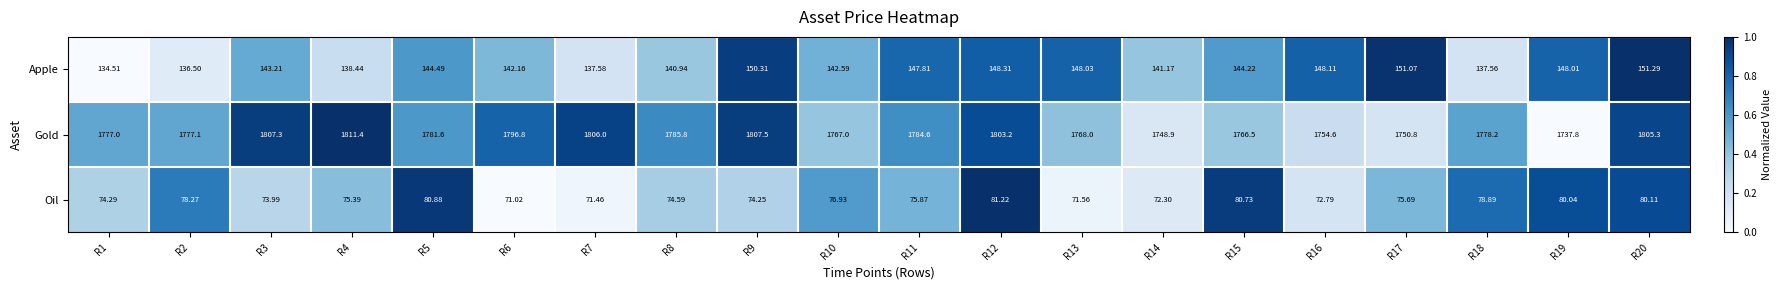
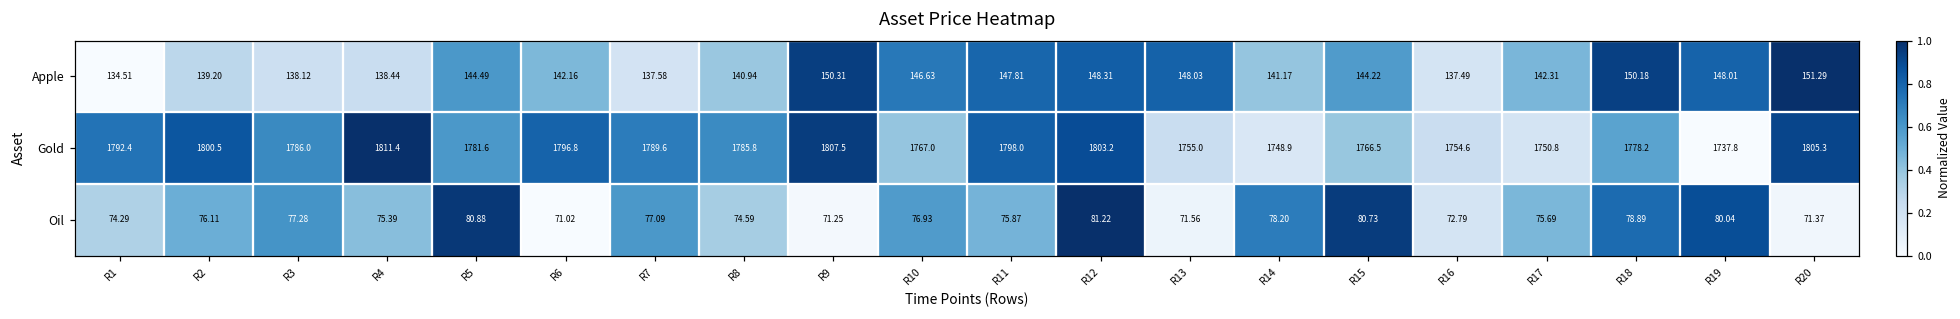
  {
    "Apple": {
      "R1": 134.51,
-     "R2": 136.50,
-     "R3": 143.21,
+     "R2": 139.20,
+     "R3": 138.12,
      "R4": 138.44,
      "R5": 144.49,
      "R6": 142.16,
      "R7": 137.58,
      "R8": 140.94,
      "R9": 150.31,
-     "R10": 142.59,
+     "R10": 146.63,
      "R11": 147.81,
      "R12": 148.31,
      "R13": 148.03,
      "R14": 141.17,
      "R15": 144.22,
-     "R16": 148.11,
-     "R17": 151.07,
-     "R18": 137.56,
+     "R16": 137.49,
+     "R17": 142.31,
+     "R18": 150.18,
      "R19": 148.01,
      "R20": 151.29
    },
    "Gold": {
-     "R1": 1777.0,
-     "R2": 1777.1,
-     "R3": 1807.3,
+     "R1": 1792.4,
+     "R2": 1800.5,
+     "R3": 1786.0,
      "R4": 1811.4,
      "R5": 1781.6,
      "R6": 1796.8,
-     "R7": 1806.0,
+     "R7": 1789.6,
      "R8": 1785.8,
      "R9": 1807.5,
      "R10": 1767.0,
-     "R11": 1784.6,
+     "R11": 1798.0,
      "R12": 1803.2,
-     "R13": 1768.0,
+     "R13": 1755.0,
      "R14": 1748.9,
      "R15": 1766.5,
      "R16": 1754.6,
      "R17": 1750.8,
      "R18": 1778.2,
      "R19": 1737.8,
      "R20": 1805.3
    },
    "Oil": {
      "R1": 74.29,
-     "R2": 78.27,
-     "R3": 73.99,
+     "R2": 76.11,
+     "R3": 77.28,
      "R4": 75.39,
      "R5": 80.88,
      "R6": 71.02,
-     "R7": 71.46,
+     "R7": 77.09,
      "R8": 74.59,
-     "R9": 74.25,
+     "R9": 71.25,
      "R10": 76.93,
      "R11": 75.87,
      "R12": 81.22,
      "R13": 71.56,
-     "R14": 72.30,
+     "R14": 78.20,
      "R15": 80.73,
      "R16": 72.79,
      "R17": 75.69,
      "R18": 78.89,
      "R19": 80.04,
-     "R20": 80.11
+     "R20": 71.37
    }
  }
